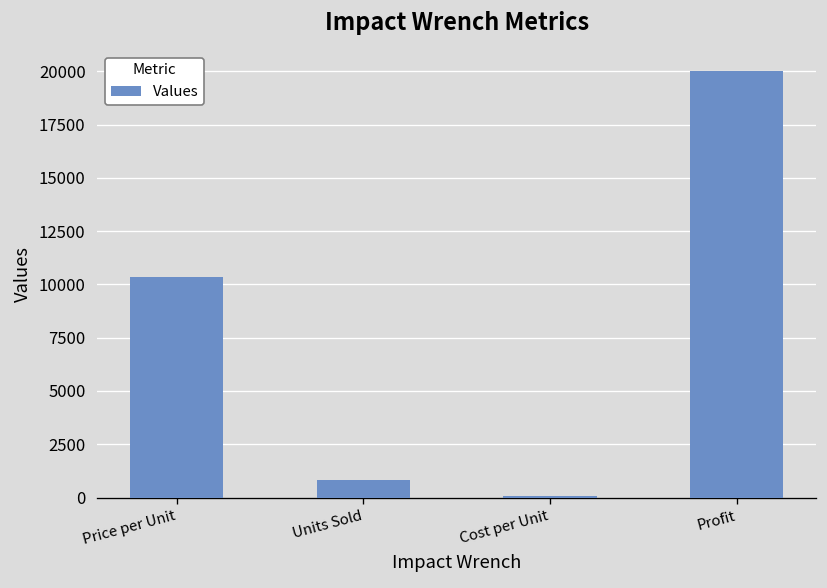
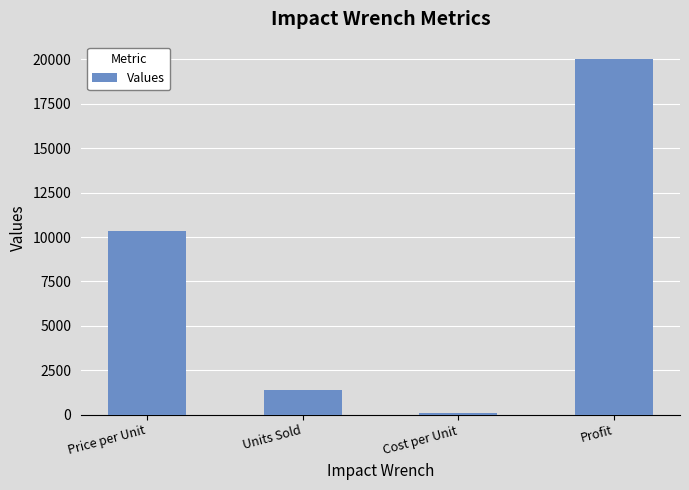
  {
    "Price per Unit": 10300,
-   "Units Sold": 800,
+   "Units Sold": 1400,
    "Profit": 20000
  }
